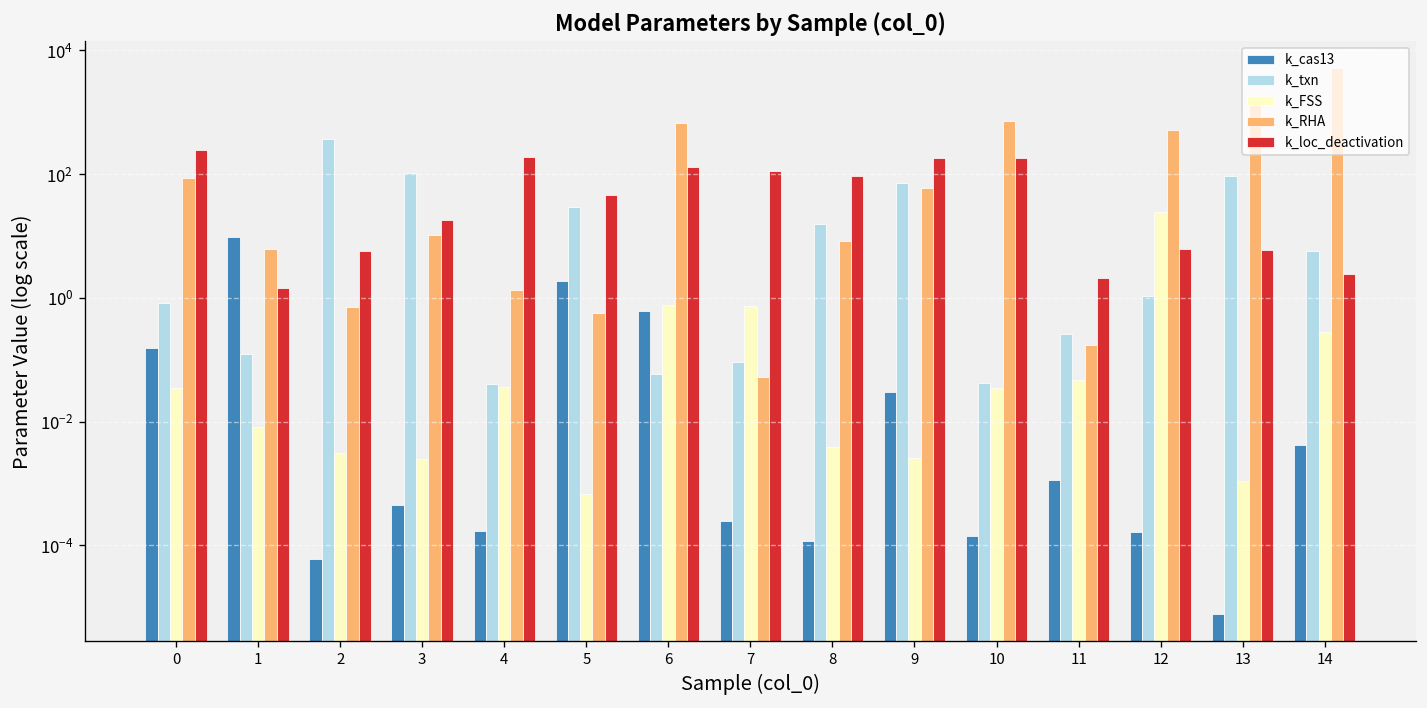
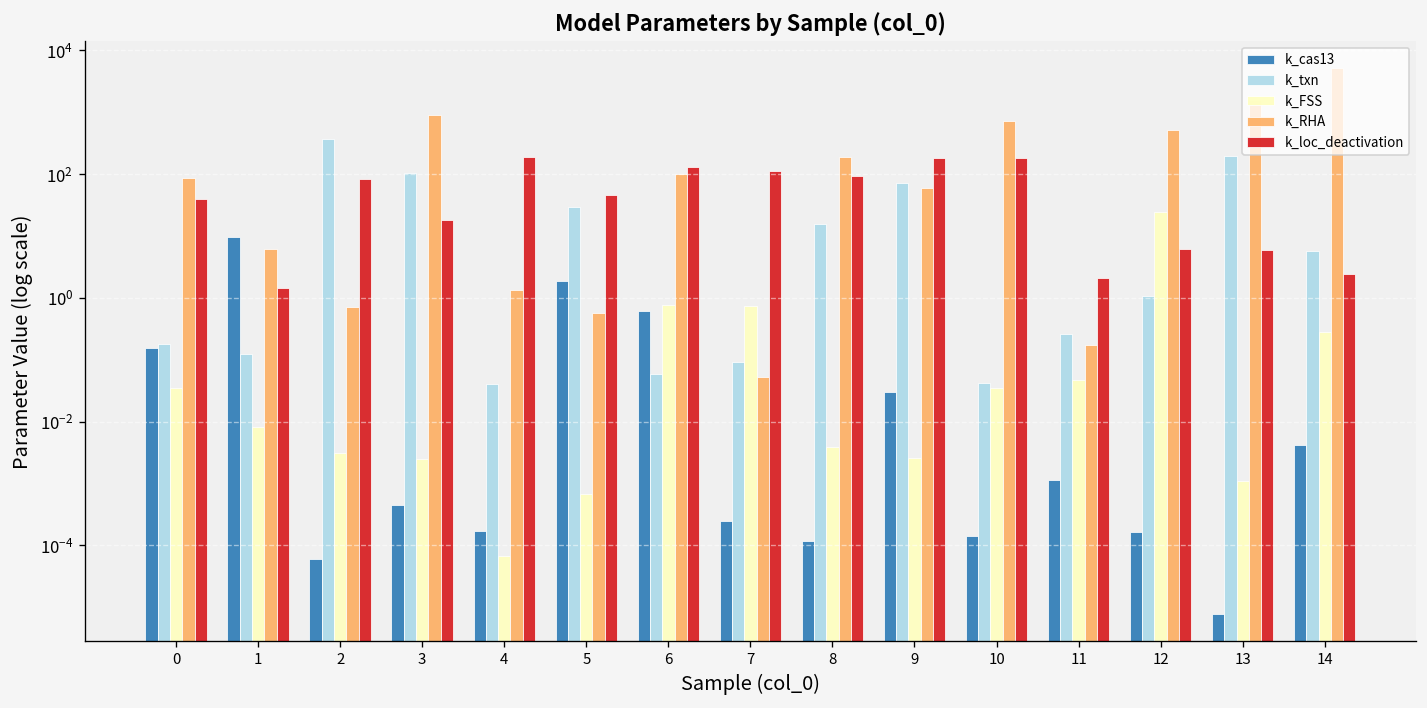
  {
    "k_cas13": {
      "0": 0.15,
      "1": 10,
      "2": 0.00006,
      "3": 0.0005,
      "4": 0.00017,
      "5": 1.9,
      "6": 0.6,
      "7": 0.0002,
      "8": 0.00012,
      "9": 0.03,
      "10": 0.00014,
      "11": 0.0011,
      "12": 0.00016,
      "13": 0.000008,
      "14": 0.004
    },
    "k_txn": {
-     "0": 0.8,
+     "0": 0.18,
      "1": 0.13,
      "2": 400,
      "3": 100,
      "4": 0.04,
      "5": 30,
      "6": 0.06,
      "7": 0.09,
      "8": 16,
      "9": 70,
      "10": 0.04,
      "11": 0.3,
      "12": 1.1,
-     "13": 90,
+     "13": 200,
      "14": 6
    },
    "k_FSS": {
      "0": 0.04,
      "1": 0.008,
      "2": 0.003,
      "3": 0.002,
-     "4": 0.04,
+     "4": 0.00007,
      "5": 0.0007,
      "6": 0.8,
      "7": 0.7,
      "8": 0.004,
      "9": 0.003,
      "10": 0.04,
      "11": 0.05,
      "12": 20,
      "13": 0.0011,
      "14": 0.3
    },
    "k_RHA": {
      "0": 90,
      "1": 6,
      "2": 0.7,
-     "3": 10,
+     "3": 900,
      "4": 1.3,
      "5": 0.6,
-     "6": 700,
+     "6": 100,
      "7": 0.05,
-     "8": 8,
+     "8": 190,
      "9": 60,
      "10": 700,
      "11": 0.17,
      "12": 500
    },
    "k_loc_deactivation": {
-     "0": 200,
+     "0": 40,
      "1": 1.5,
-     "2": 6,
+     "2": 80,
      "3": 18,
      "4": 190,
      "5": 50,
      "6": 130,
      "7": 110,
      "8": 100,
      "9": 180,
      "10": 190,
      "11": 2,
      "12": 6,
      "13": 6,
      "14": 2
    }
  }
